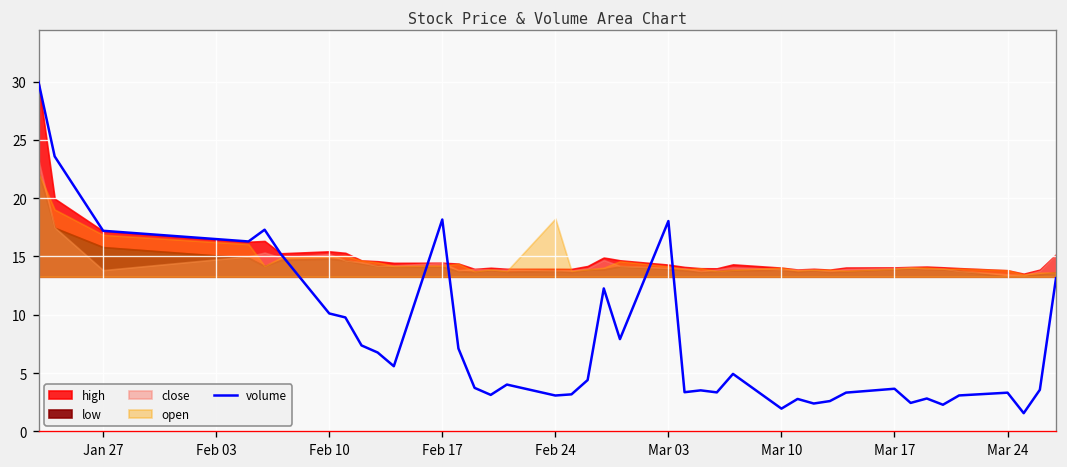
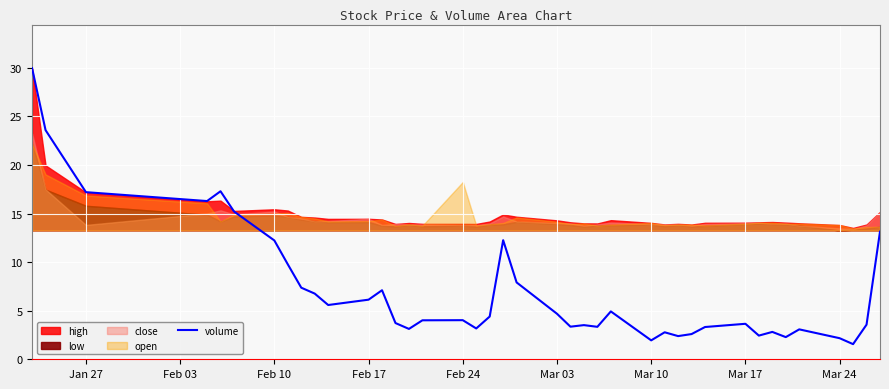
  {
    "volume": {
-     "Feb 10": 10,
-     "Feb 17": 18,
-     "Feb 24": 3,
-     "Mar 03": 18,
+     "Feb 10": 12,
+     "Feb 17": 6,
+     "Feb 24": 4,
+     "Mar 03": 5,
      "Mar 10": 2,
      "Mar 17": 4,
-     "Mar 24": 3
+     "Mar 24": 2
    },
    "low": {
      "Jan 27": 16
    },
    "close": {
      "Jan 27": 14
    },
    "open": {
      "Jan 27": 17,
      "Feb 24": 18
    }
  }
